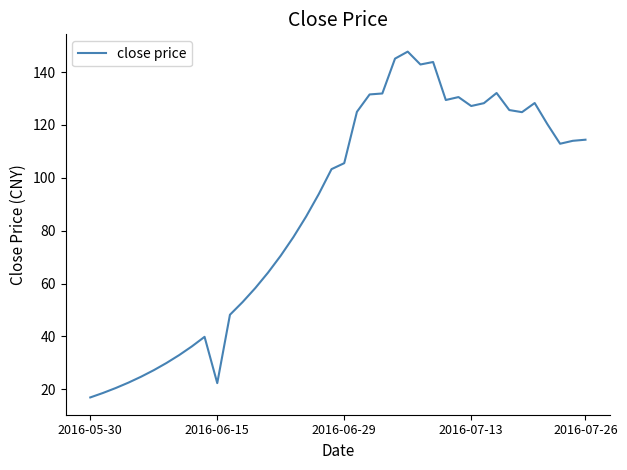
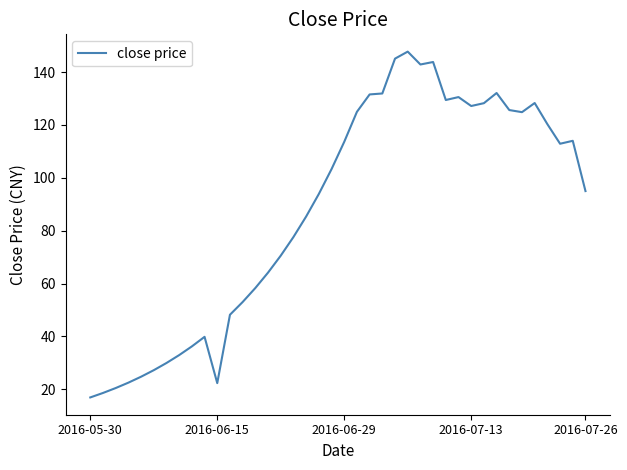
  {
    "2016-05-30": 17,
    "2016-06-15": 22,
-   "2016-06-29": 106,
+   "2016-06-29": 114,
    "2016-07-13": 127,
-   "2016-07-26": 114
+   "2016-07-26": 95
  }
